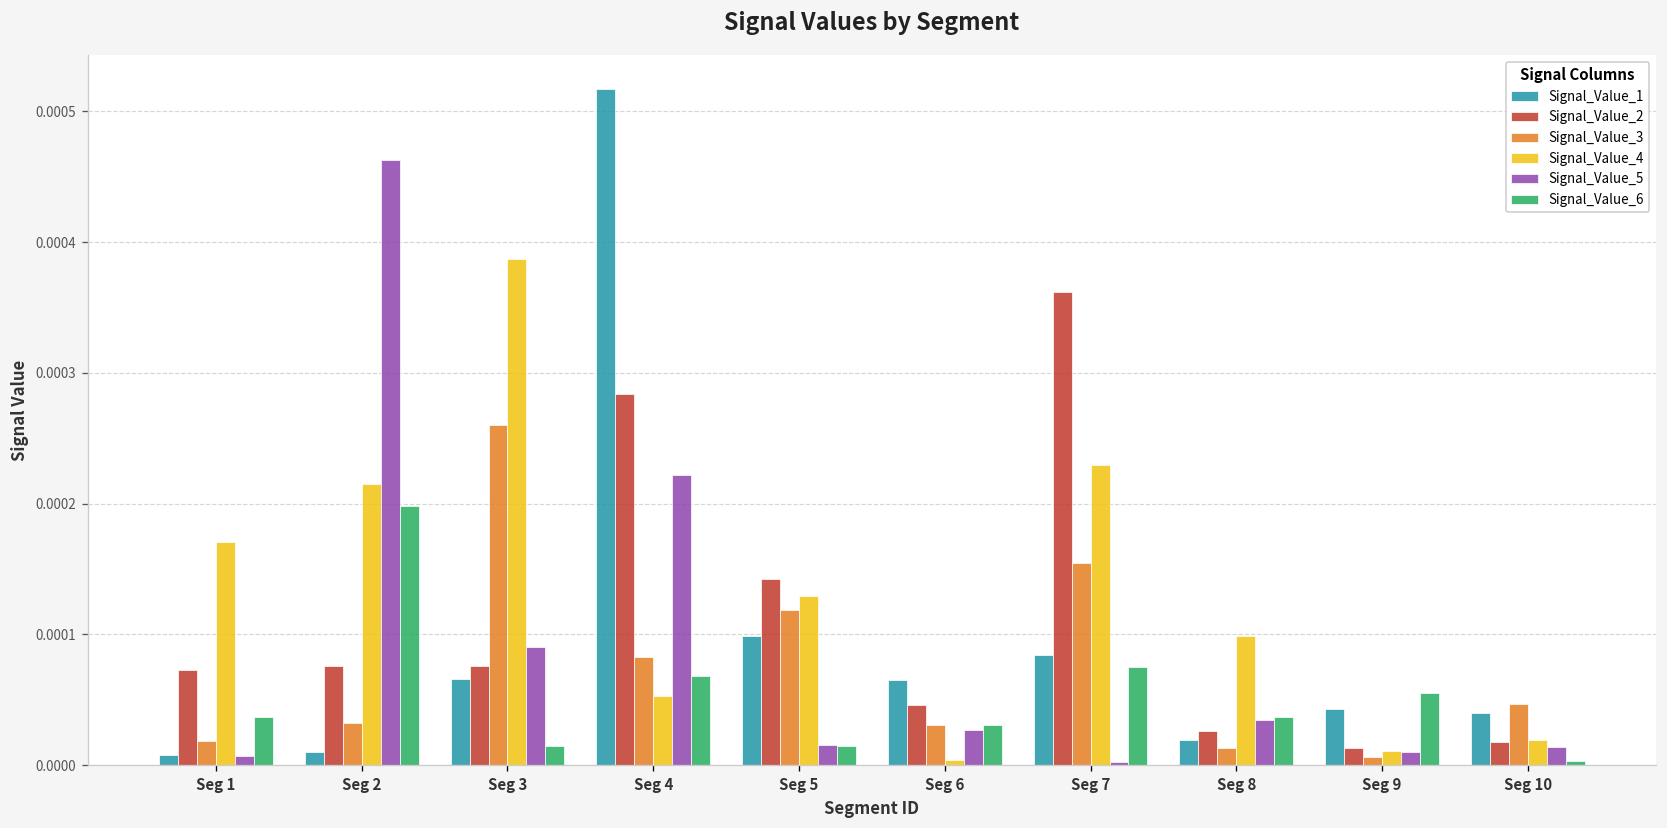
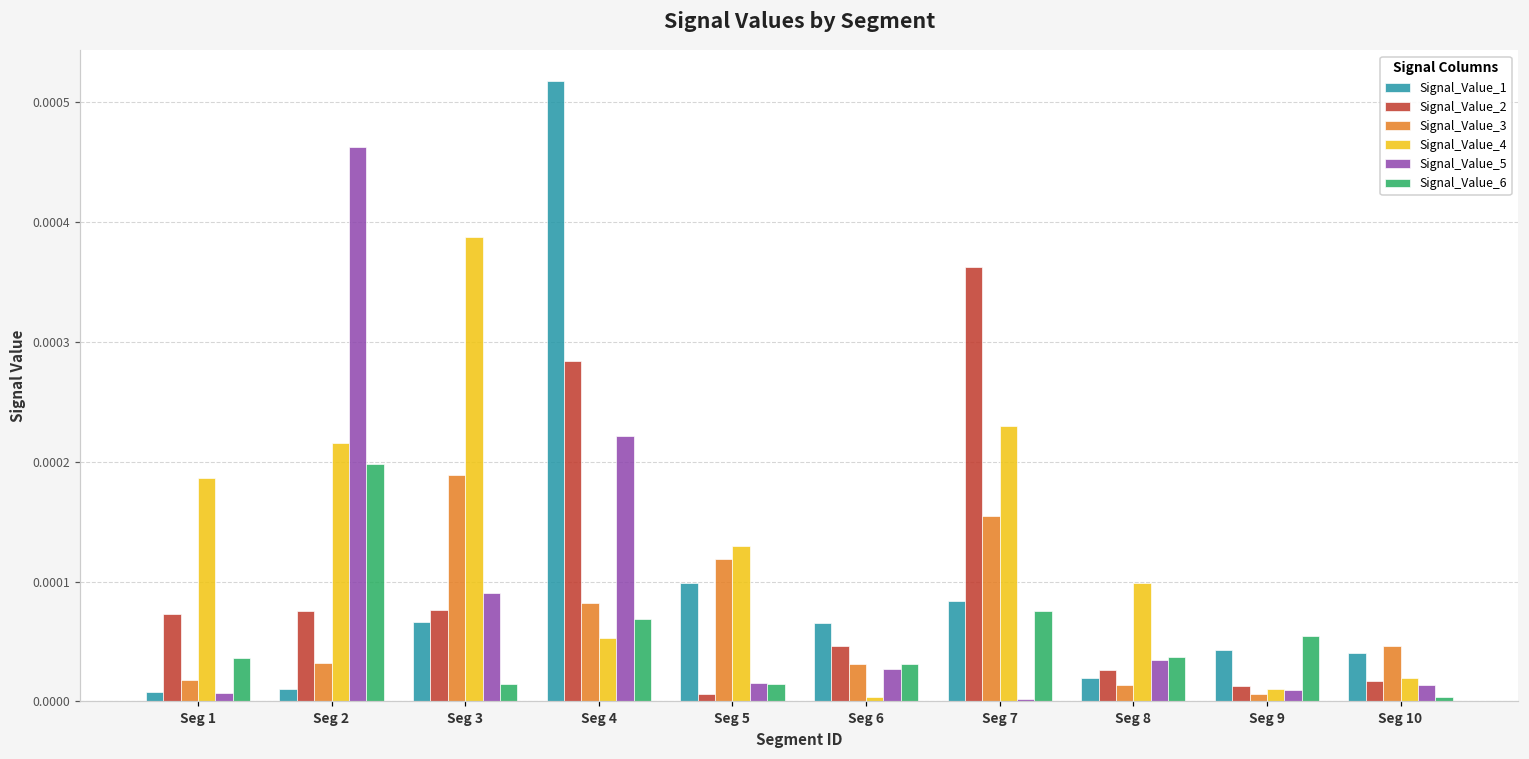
  {
    "Signal_Value_1": {
      "Seg 1": 0.000008,
      "Seg 2": 0.000010,
      "Seg 3": 0.000066,
      "Seg 4": 0.000517,
      "Seg 5": 0.000099,
      "Seg 6": 0.000065,
      "Seg 7": 0.000084,
      "Seg 8": 0.000020,
      "Seg 9": 0.000043,
      "Seg 10": 0.000040
    },
    "Signal_Value_2": {
      "Seg 1": 0.000073,
      "Seg 2": 0.000076,
      "Seg 3": 0.000076,
      "Seg 4": 0.000284,
-     "Seg 5": 0.000143,
+     "Seg 5": 0.000006,
      "Seg 6": 0.000046,
      "Seg 7": 0.000362,
      "Seg 8": 0.000026,
      "Seg 9": 0.000013,
      "Seg 10": 0.000017
    },
    "Signal_Value_3": {
      "Seg 1": 0.000018,
      "Seg 2": 0.000032,
-     "Seg 3": 0.000260,
+     "Seg 3": 0.000189,
      "Seg 4": 0.000083,
      "Seg 5": 0.000119,
      "Seg 6": 0.000031,
      "Seg 7": 0.000155,
      "Seg 8": 0.000013,
      "Seg 9": 0.000006,
      "Seg 10": 0.000047
    },
    "Signal_Value_4": {
-     "Seg 1": 0.000171,
+     "Seg 1": 0.000186,
      "Seg 2": 0.000215,
      "Seg 3": 0.000387,
      "Seg 4": 0.000053,
      "Seg 5": 0.000130,
      "Seg 6": 0.000004,
      "Seg 7": 0.000230,
      "Seg 8": 0.000098,
      "Seg 9": 0.000011,
      "Seg 10": 0.000020
    },
    "Signal_Value_5": {
      "Seg 1": 0.000007,
      "Seg 2": 0.000463,
      "Seg 3": 0.000090,
      "Seg 4": 0.000222,
      "Seg 5": 0.000015,
      "Seg 6": 0.000027,
      "Seg 8": 0.000035,
      "Seg 9": 0.000010,
      "Seg 10": 0.000014
    },
    "Signal_Value_6": {
      "Seg 1": 0.000037,
      "Seg 2": 0.000198,
      "Seg 3": 0.000015,
      "Seg 4": 0.000069,
      "Seg 5": 0.000015,
      "Seg 6": 0.000031,
      "Seg 7": 0.000075,
      "Seg 8": 0.000037,
      "Seg 9": 0.000055,
      "Seg 10": 0.000004
    }
  }
